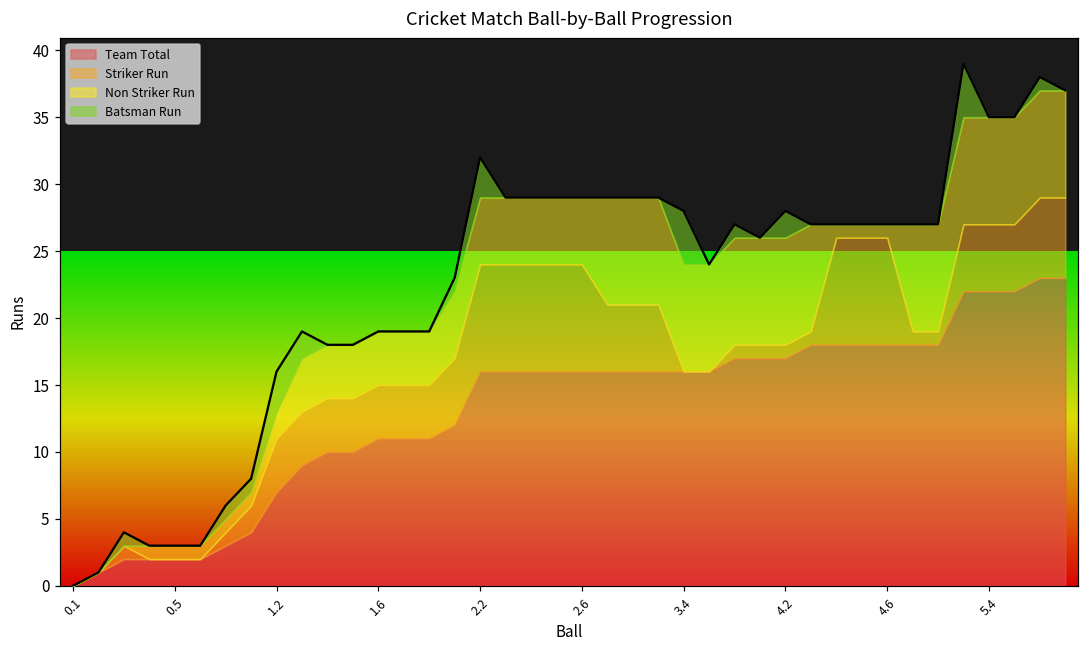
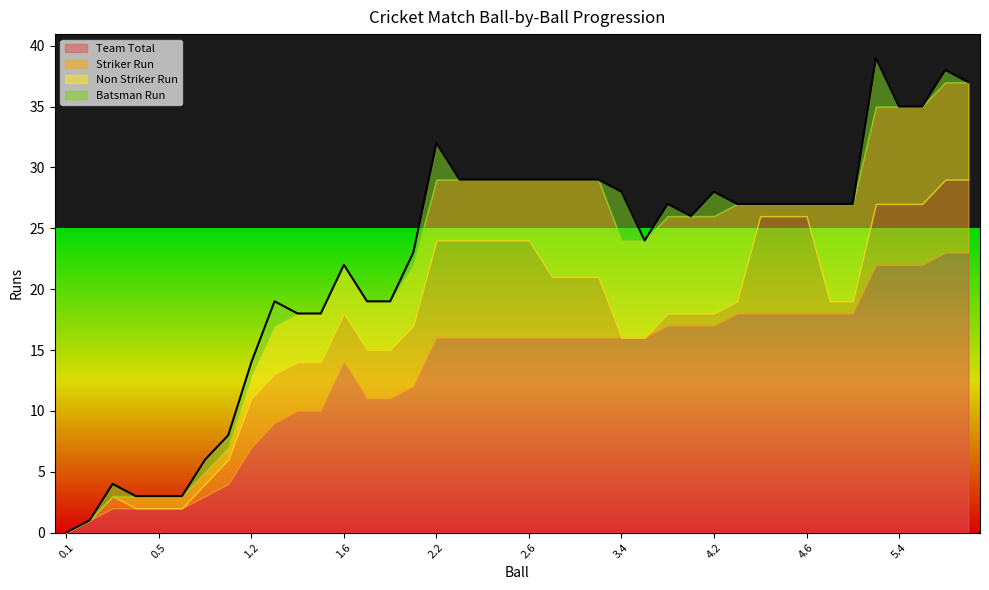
  {
    "Team Total": {
      "1.2": 7,
-     "1.6": 11,
+     "1.6": 14,
      "2.2": 16,
      "2.6": 16,
      "4.2": 17,
      "4.6": 18,
      "5.4": 22
    },
    "Batsman Run": {
-     "1.2": 3,
+     "1.2": 1,
      "2.2": 3,
      "3.4": 4,
      "4.2": 2
    }
  }
